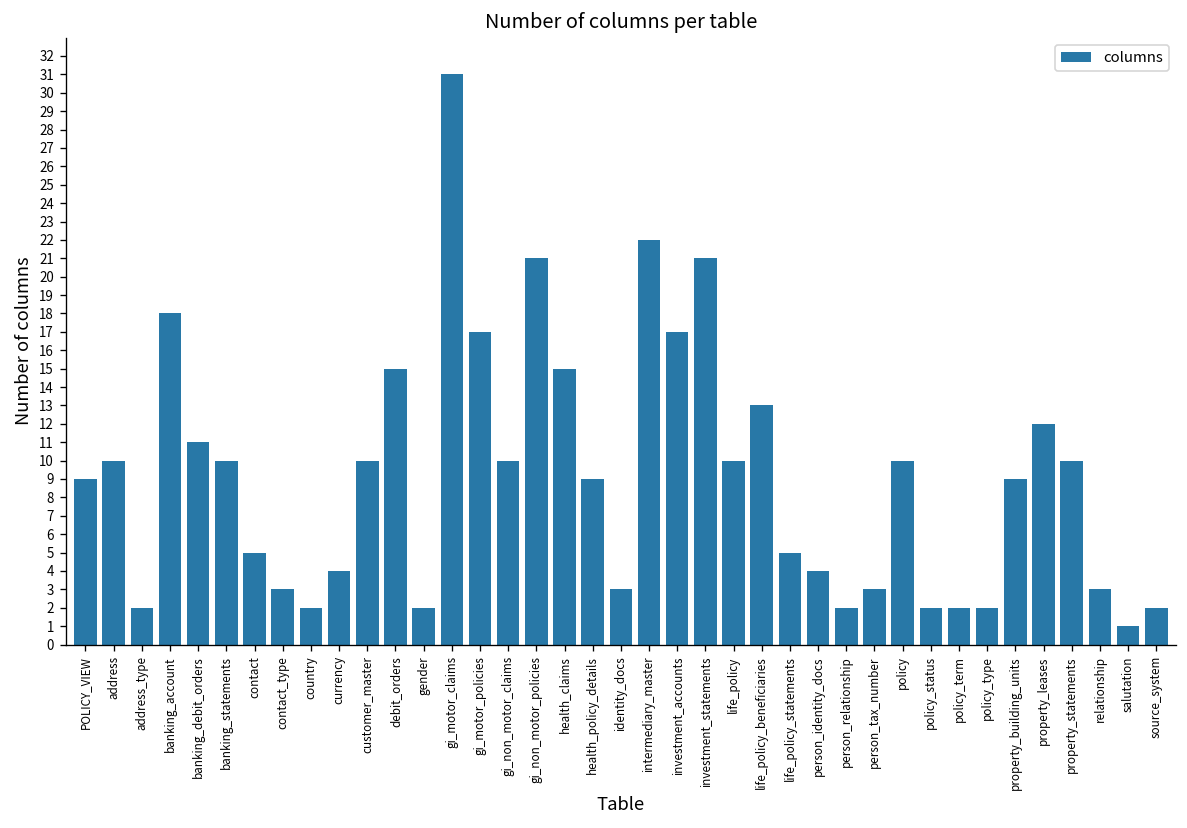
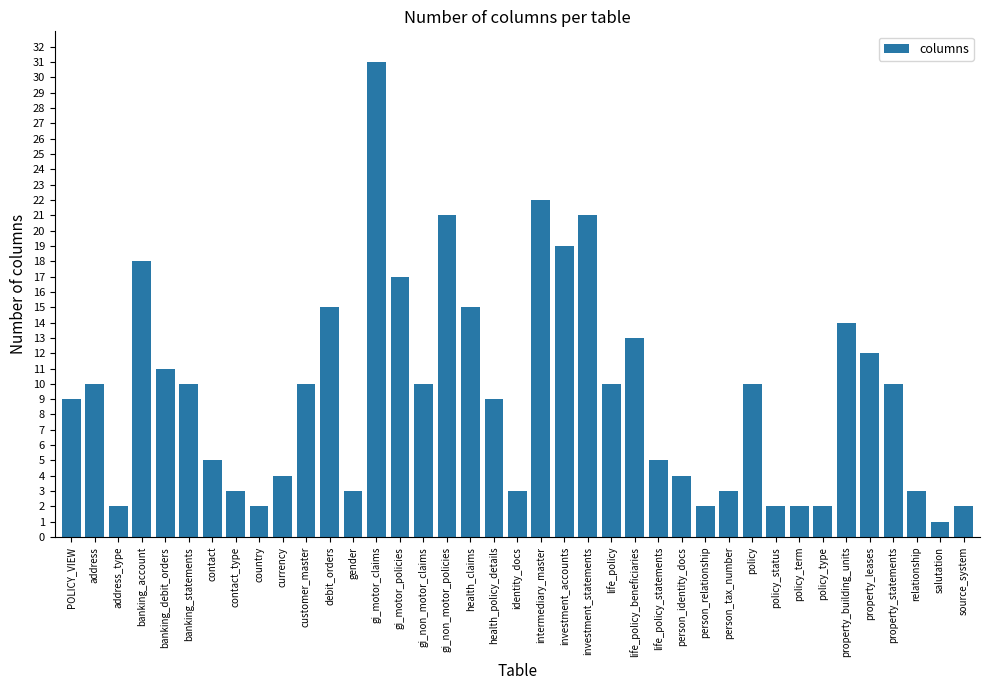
  {
    "POLICY_VIEW": 9,
    "address": 10,
    "address_type": 2,
    "banking_account": 18,
    "banking_debit_orders": 11,
    "banking_statements": 10,
    "contact": 5,
    "contact_type": 3,
    "country": 2,
    "currency": 4,
    "customer_master": 10,
    "debit_orders": 15,
-   "gender": 2,
+   "gender": 3,
    "gi_motor_claims": 31,
    "gi_motor_policies": 17,
    "gi_non_motor_claims": 10,
    "gi_non_motor_policies": 21,
    "health_claims": 15,
    "health_policy_details": 9,
    "identity_docs": 3,
    "intermediary_master": 22,
-   "investment_accounts": 17,
+   "investment_accounts": 19,
    "investment_statements": 21,
    "life_policy": 10,
    "life_policy_beneficiaries": 13,
    "life_policy_statements": 5,
    "person_identity_docs": 4,
    "person_relationship": 2,
    "person_tax_number": 3,
    "policy": 10,
    "policy_status": 2,
    "policy_term": 2,
    "policy_type": 2,
-   "property_building_units": 9,
+   "property_building_units": 14,
    "property_leases": 12,
    "property_statements": 10,
    "relationship": 3,
    "salutation": 1,
    "source_system": 2
  }
